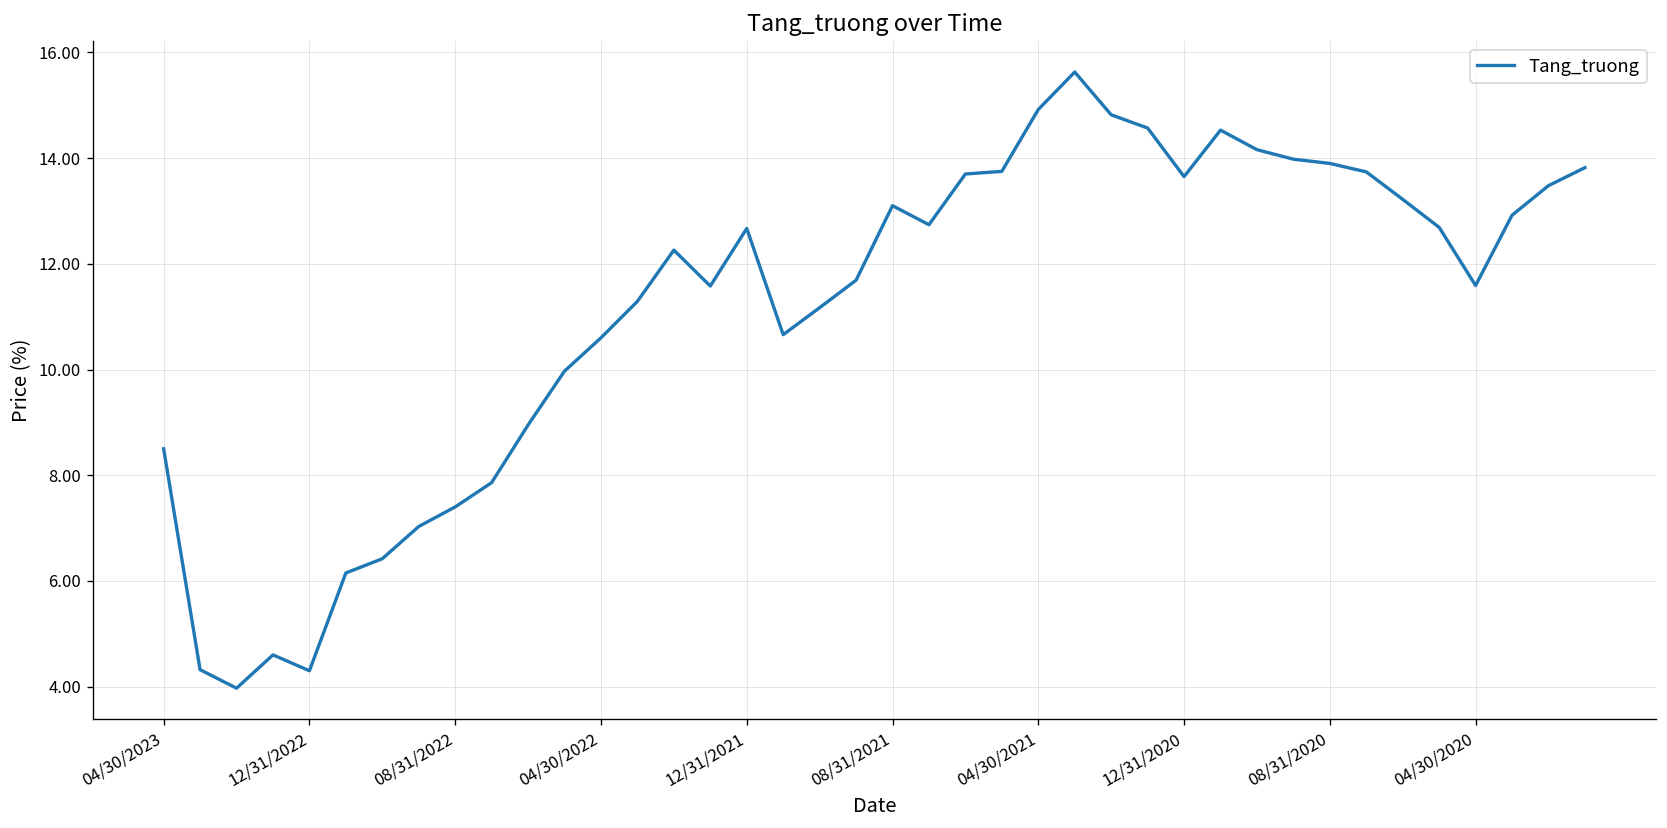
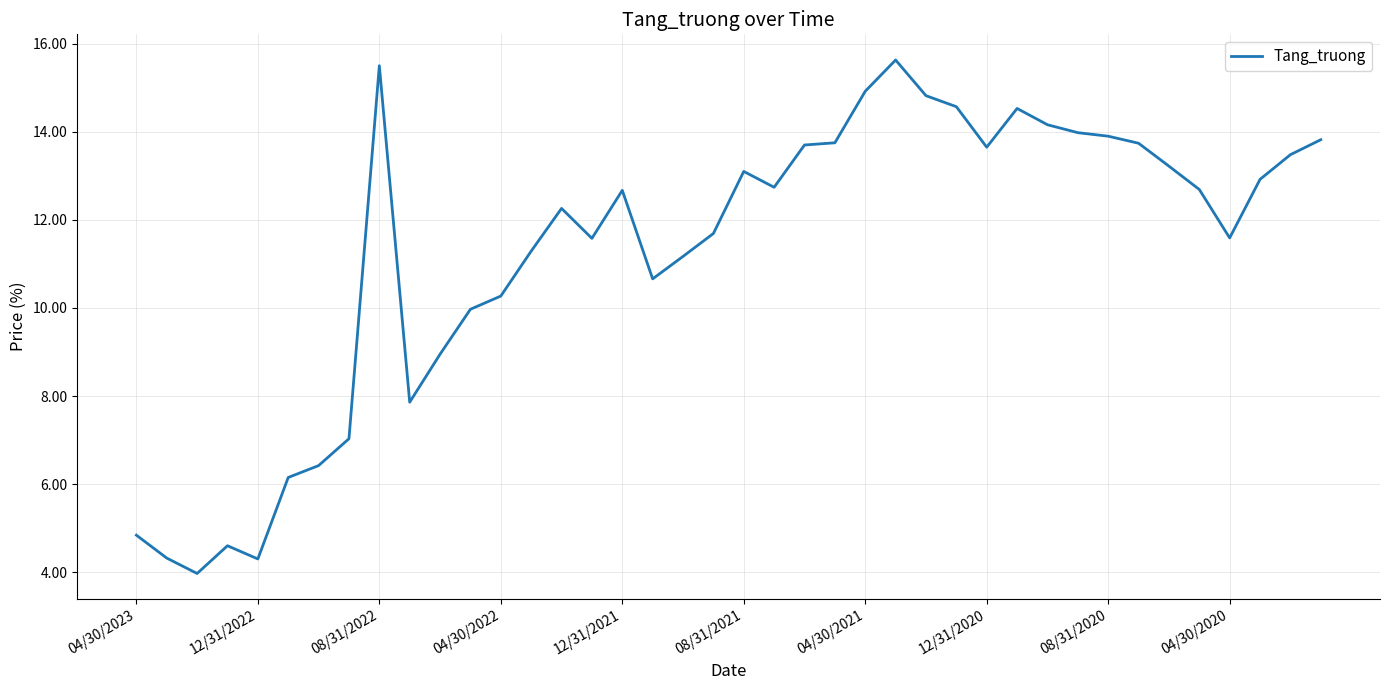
  {
-   "04/30/2023": 8.5,
+   "04/30/2023": 4.8,
    "12/31/2022": 4.3,
-   "08/31/2022": 7.4,
-   "04/30/2022": 10.6,
+   "08/31/2022": 15.5,
+   "04/30/2022": 10.3,
    "12/31/2021": 12.7,
    "08/31/2021": 13.1,
    "04/30/2021": 14.9,
    "12/31/2020": 13.7,
    "08/31/2020": 13.9,
    "04/30/2020": 11.6
  }
